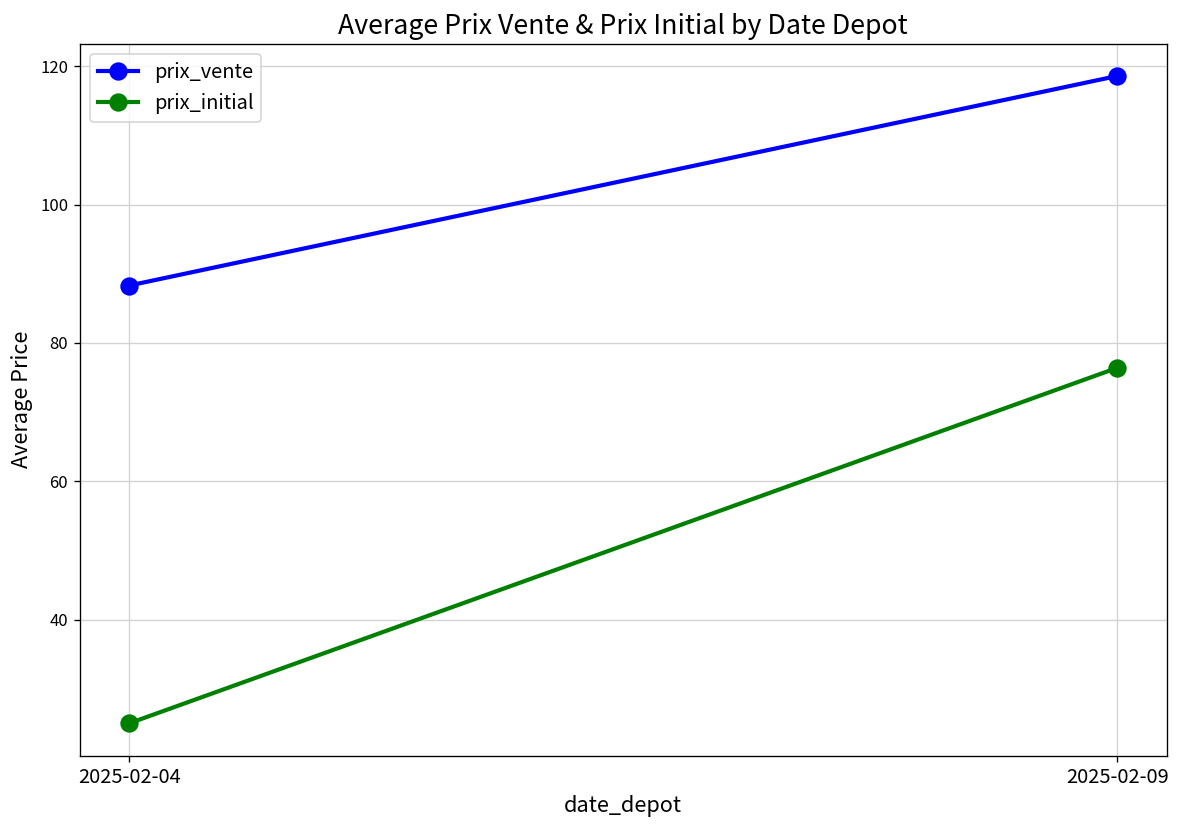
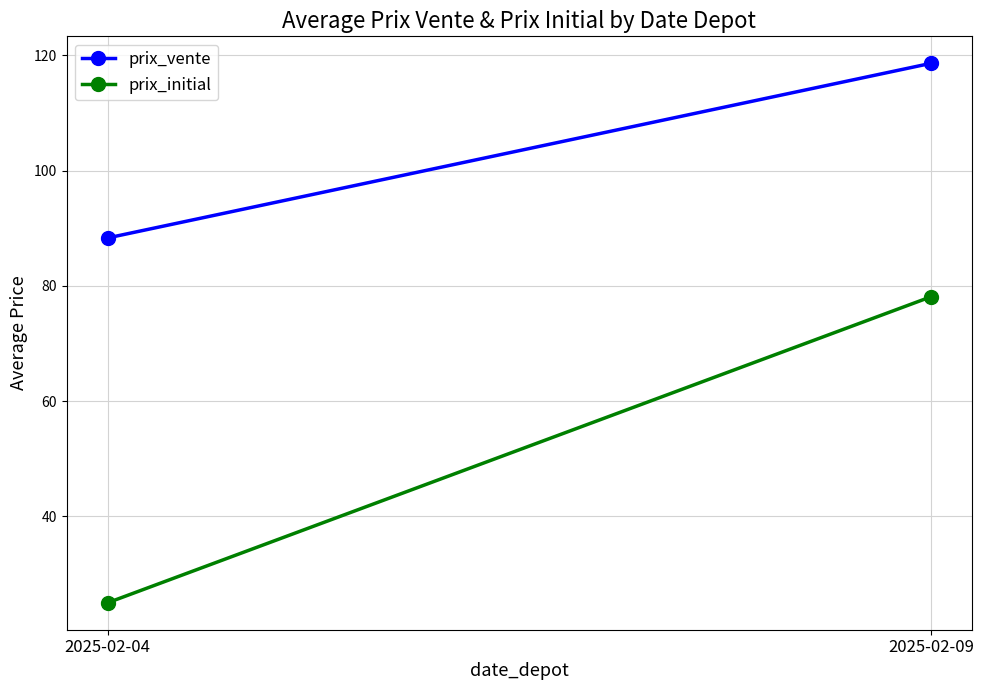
  {
    "prix_vente": {
      "2025-02-04": 88,
      "2025-02-09": 119
    },
    "prix_initial": {
      "2025-02-04": 25,
-     "2025-02-09": 76
+     "2025-02-09": 78
    }
  }
